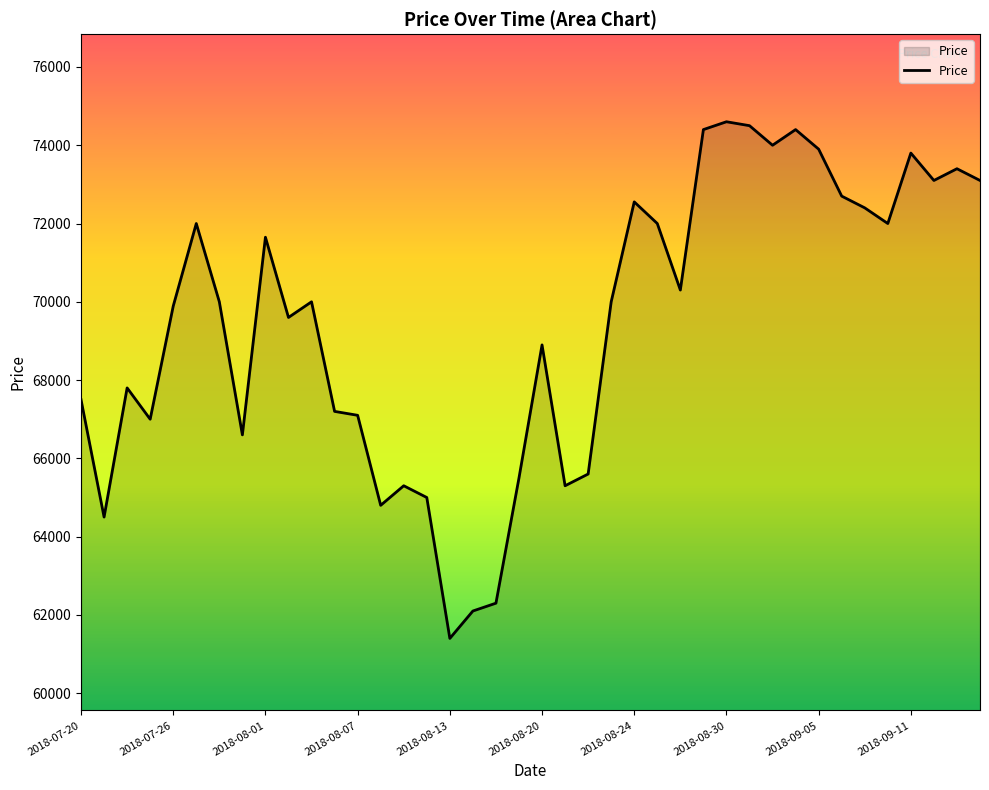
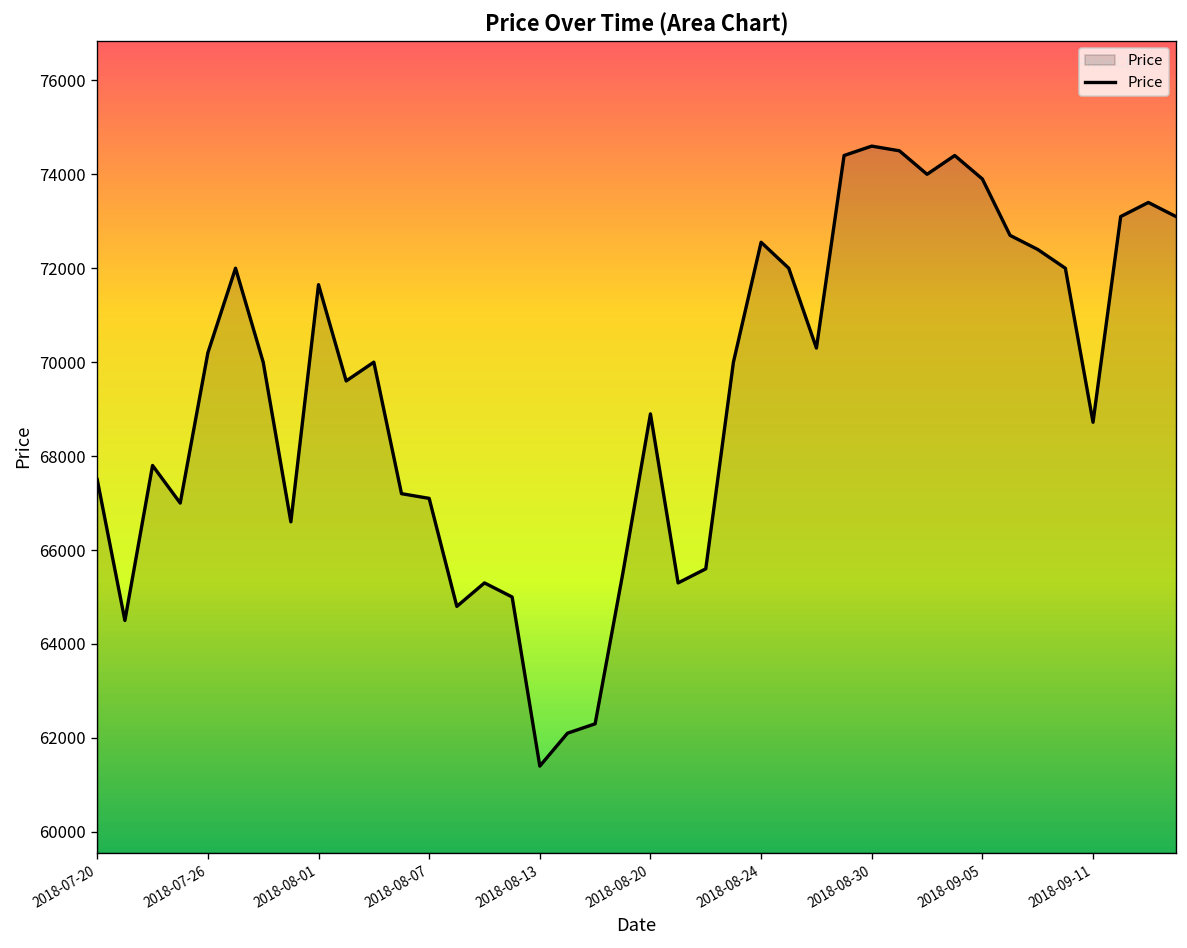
  {
    "2018-07-20": 67500,
-   "2018-07-26": 69900,
+   "2018-07-26": 70200,
    "2018-08-01": 71700,
    "2018-08-07": 67100,
    "2018-08-13": 61400,
    "2018-08-20": 68900,
    "2018-08-24": 72600,
    "2018-08-30": 74600,
    "2018-09-05": 73900,
-   "2018-09-11": 73800
+   "2018-09-11": 68700
  }
